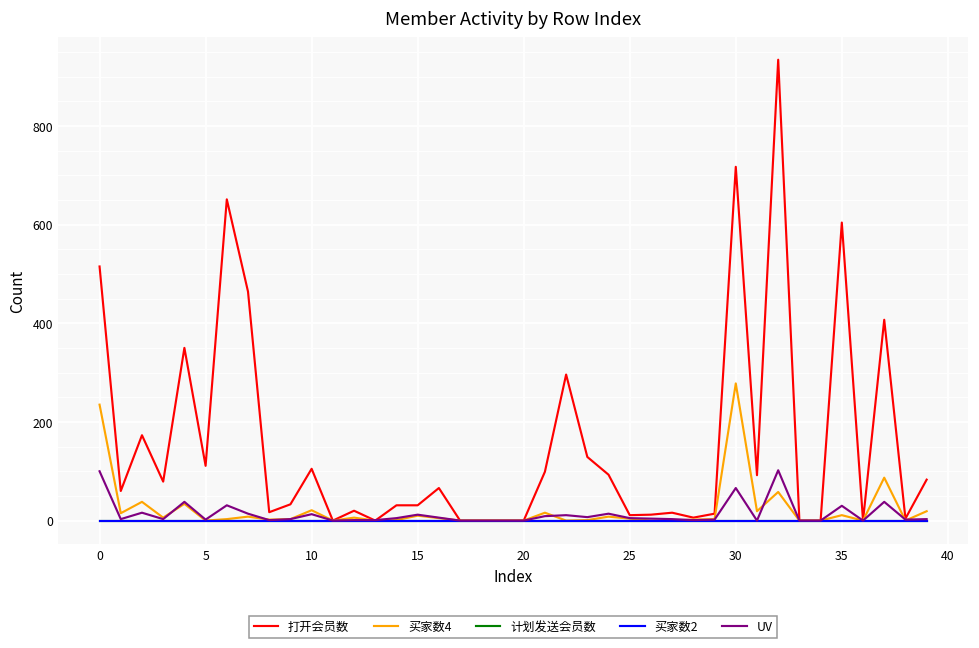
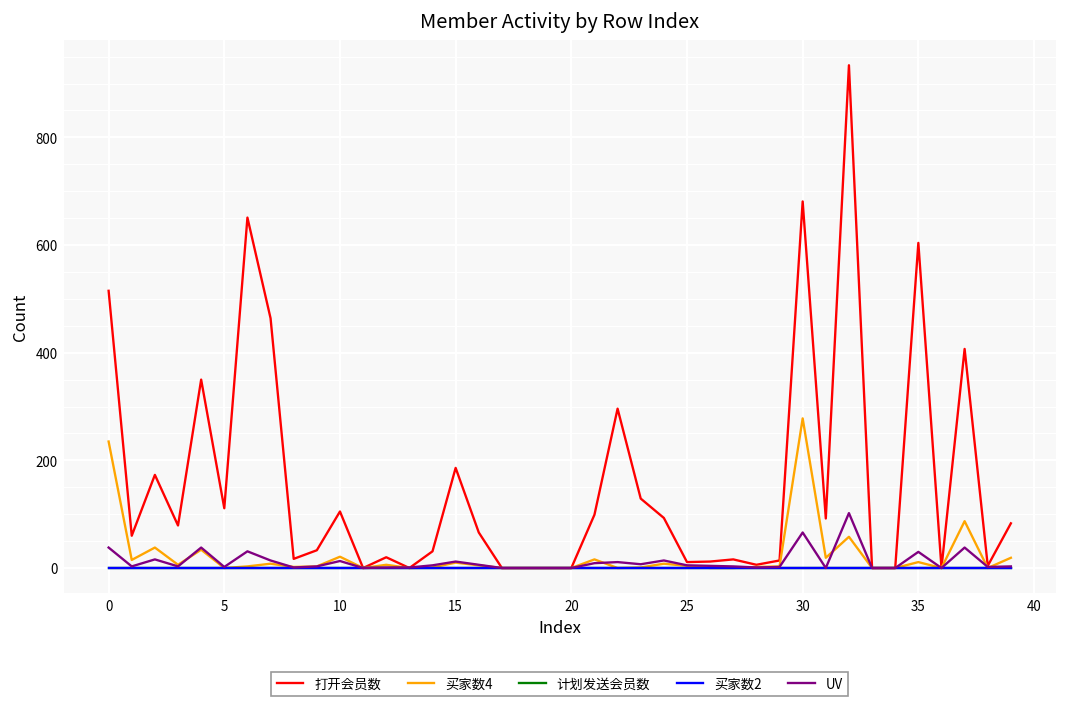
  {
    "打开会员数": {
      "0": 520,
      "5": 110,
      "10": 110,
-     "15": 30,
+     "15": 190,
      "25": 10,
-     "30": 720,
+     "30": 680,
      "35": 600
    },
    "买家数4": {
      "0": 240,
      "10": 20,
      "30": 280,
      "35": 10
    },
    "买家数2": {
      "0": 0,
      "10": 0,
      "15": 0,
      "30": 0,
      "35": 0
    },
    "UV": {
-     "0": 100,
+     "0": 40,
      "10": 10,
      "30": 70,
      "35": 30
    }
  }
